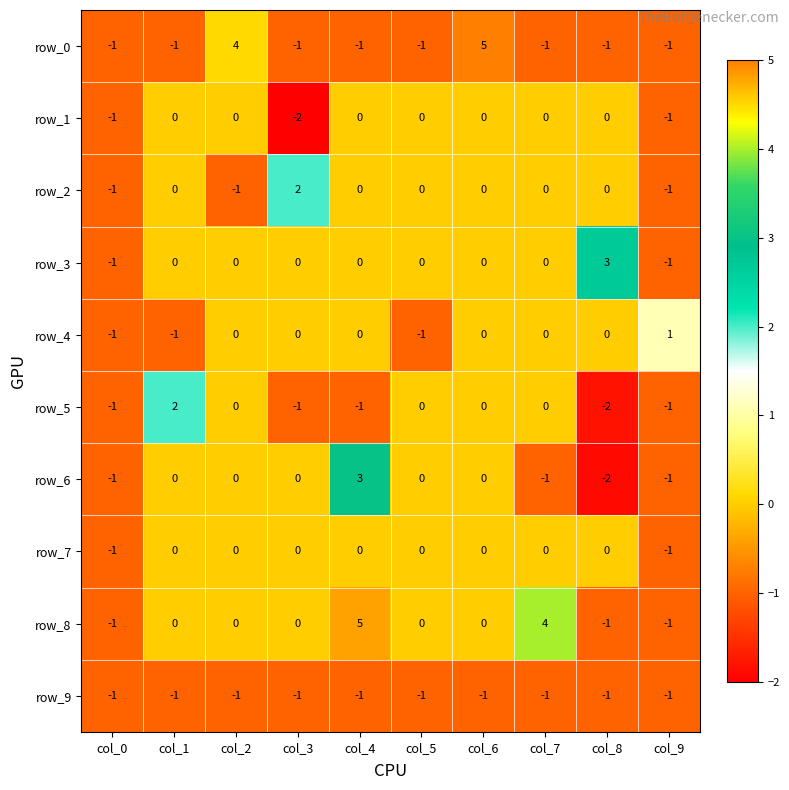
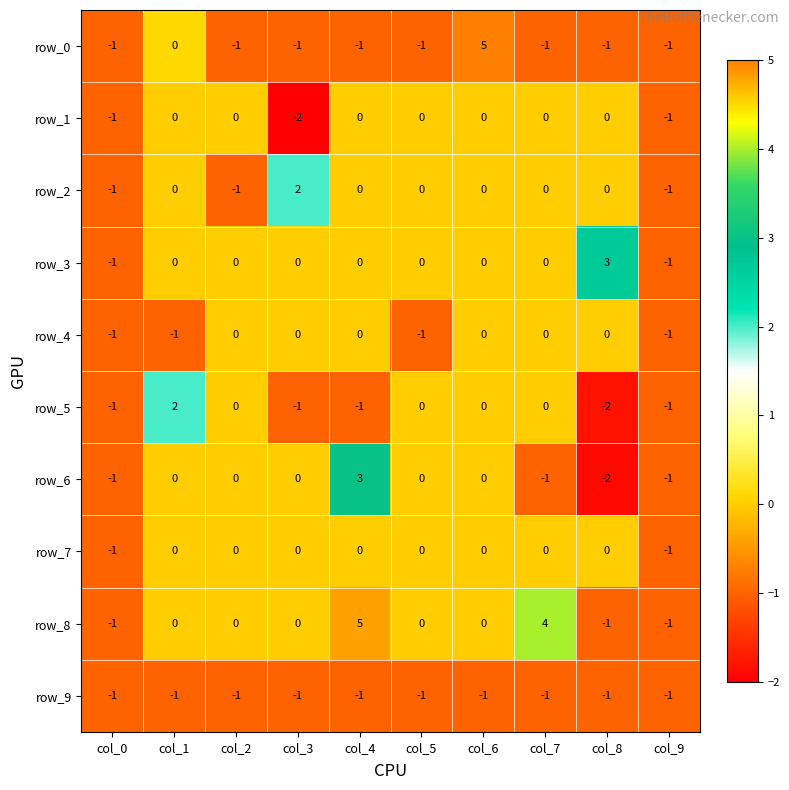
  {
    "row_0": {
      "col_0": -1,
-     "col_1": -1,
-     "col_2": 4,
+     "col_1": 0,
+     "col_2": -1,
      "col_3": -1,
      "col_4": -1,
      "col_5": -1,
      "col_6": 5,
      "col_7": -1,
      "col_8": -1,
      "col_9": -1
    },
    "row_1": {
      "col_0": -1,
      "col_1": 0,
      "col_2": 0,
      "col_3": -2,
      "col_4": 0,
      "col_5": 0,
      "col_6": 0,
      "col_7": 0,
      "col_8": 0,
      "col_9": -1
    },
    "row_2": {
      "col_0": -1,
      "col_1": 0,
      "col_2": -1,
      "col_3": 2,
      "col_4": 0,
      "col_5": 0,
      "col_6": 0,
      "col_7": 0,
      "col_8": 0,
      "col_9": -1
    },
    "row_3": {
      "col_0": -1,
      "col_1": 0,
      "col_2": 0,
      "col_3": 0,
      "col_4": 0,
      "col_5": 0,
      "col_6": 0,
      "col_7": 0,
      "col_8": 3,
      "col_9": -1
    },
    "row_4": {
      "col_0": -1,
      "col_1": -1,
      "col_2": 0,
      "col_3": 0,
      "col_4": 0,
      "col_5": -1,
      "col_6": 0,
      "col_7": 0,
      "col_8": 0,
-     "col_9": 1
+     "col_9": -1
    },
    "row_5": {
      "col_0": -1,
      "col_1": 2,
      "col_2": 0,
      "col_3": -1,
      "col_4": -1,
      "col_5": 0,
      "col_6": 0,
      "col_7": 0,
      "col_8": -2,
      "col_9": -1
    },
    "row_6": {
      "col_0": -1,
      "col_1": 0,
      "col_2": 0,
      "col_3": 0,
      "col_4": 3,
      "col_5": 0,
      "col_6": 0,
      "col_7": -1,
      "col_8": -2,
      "col_9": -1
    },
    "row_7": {
      "col_0": -1,
      "col_1": 0,
      "col_2": 0,
      "col_3": 0,
      "col_4": 0,
      "col_5": 0,
      "col_6": 0,
      "col_7": 0,
      "col_8": 0,
      "col_9": -1
    },
    "row_8": {
      "col_0": -1,
      "col_1": 0,
      "col_2": 0,
      "col_3": 0,
      "col_4": 5,
      "col_5": 0,
      "col_6": 0,
      "col_7": 4,
      "col_8": -1,
      "col_9": -1
    },
    "row_9": {
      "col_0": -1,
      "col_1": -1,
      "col_2": -1,
      "col_3": -1,
      "col_4": -1,
      "col_5": -1,
      "col_6": -1,
      "col_7": -1,
      "col_8": -1,
      "col_9": -1
    }
  }
